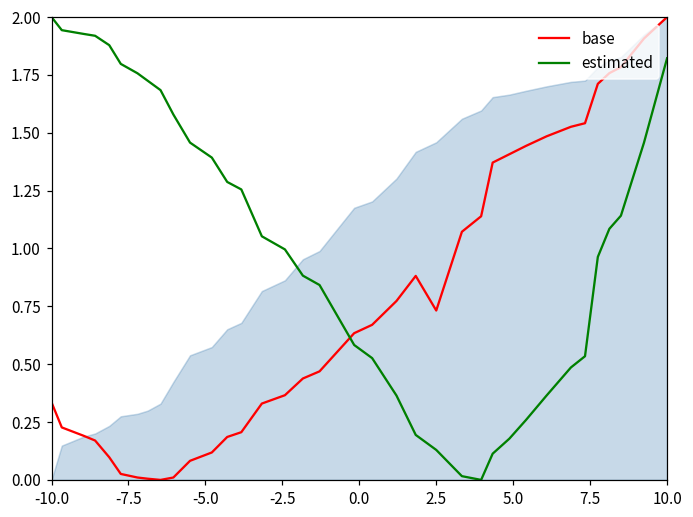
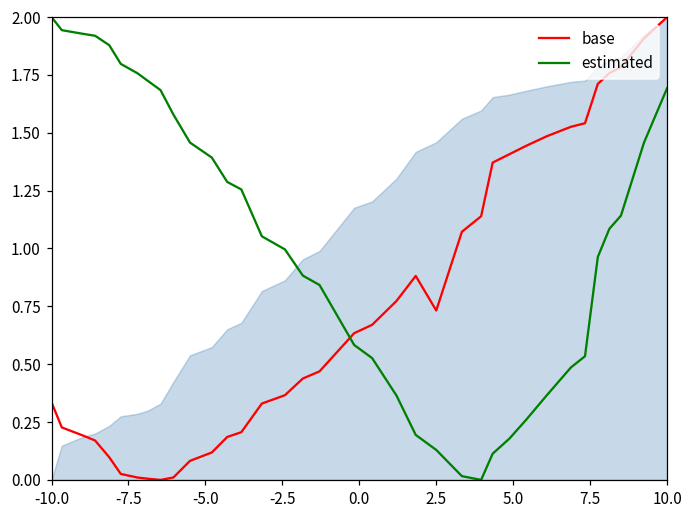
  {
    "base": {
      "-10.0": 0.34,
      "2.5": 0.73
    },
    "estimated": {
      "-10.0": 2.00,
      "2.5": 0.13,
-     "10.0": 1.82
+     "10.0": 1.69
    }
  }
